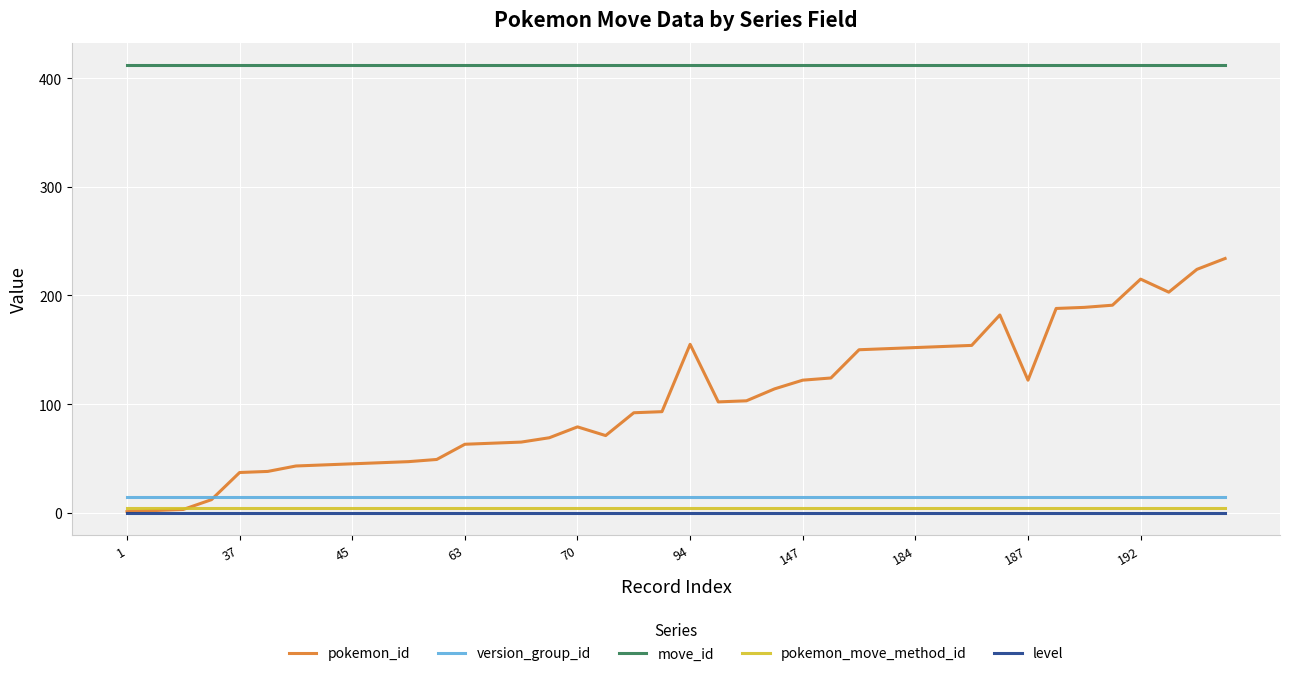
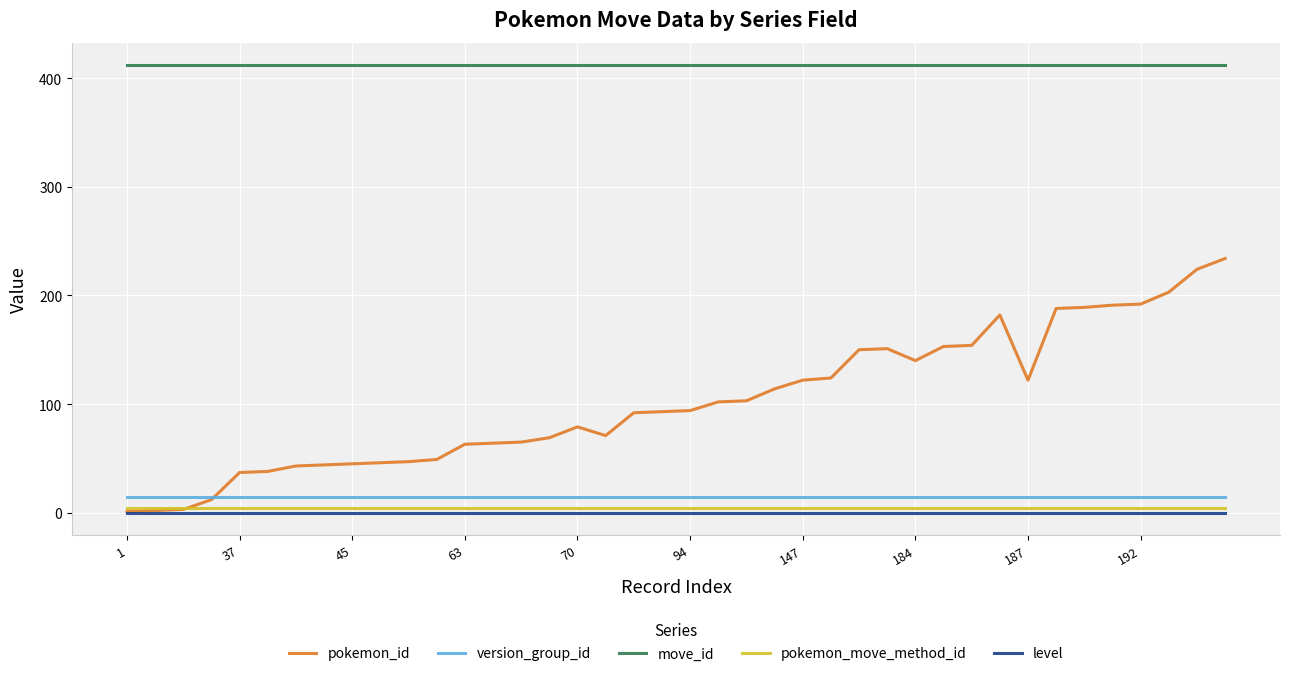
  {
    "pokemon_id": {
      "45": 45,
      "63": 63,
      "70": 79,
-     "94": 155,
+     "94": 94,
      "147": 122,
-     "184": 152,
+     "184": 140,
      "187": 122,
-     "192": 215
+     "192": 192
    },
    "version_group_id": {
      "45": 14,
      "63": 14,
      "70": 14,
      "94": 14,
      "147": 14,
      "184": 14,
      "187": 14,
      "192": 14
    },
    "move_id": {
      "45": 412,
      "63": 412,
      "70": 412,
      "94": 412,
      "147": 412,
      "184": 412,
      "187": 412,
      "192": 412
    },
    "pokemon_move_method_id": {
      "45": 4,
      "63": 4,
      "70": 4,
      "94": 4,
      "147": 4,
      "184": 4,
      "187": 4,
      "192": 4
    },
    "level": {
      "45": 0,
      "63": 0,
      "70": 0,
      "94": 0,
      "147": 0,
      "184": 0,
      "187": 0,
      "192": 0
    }
  }
